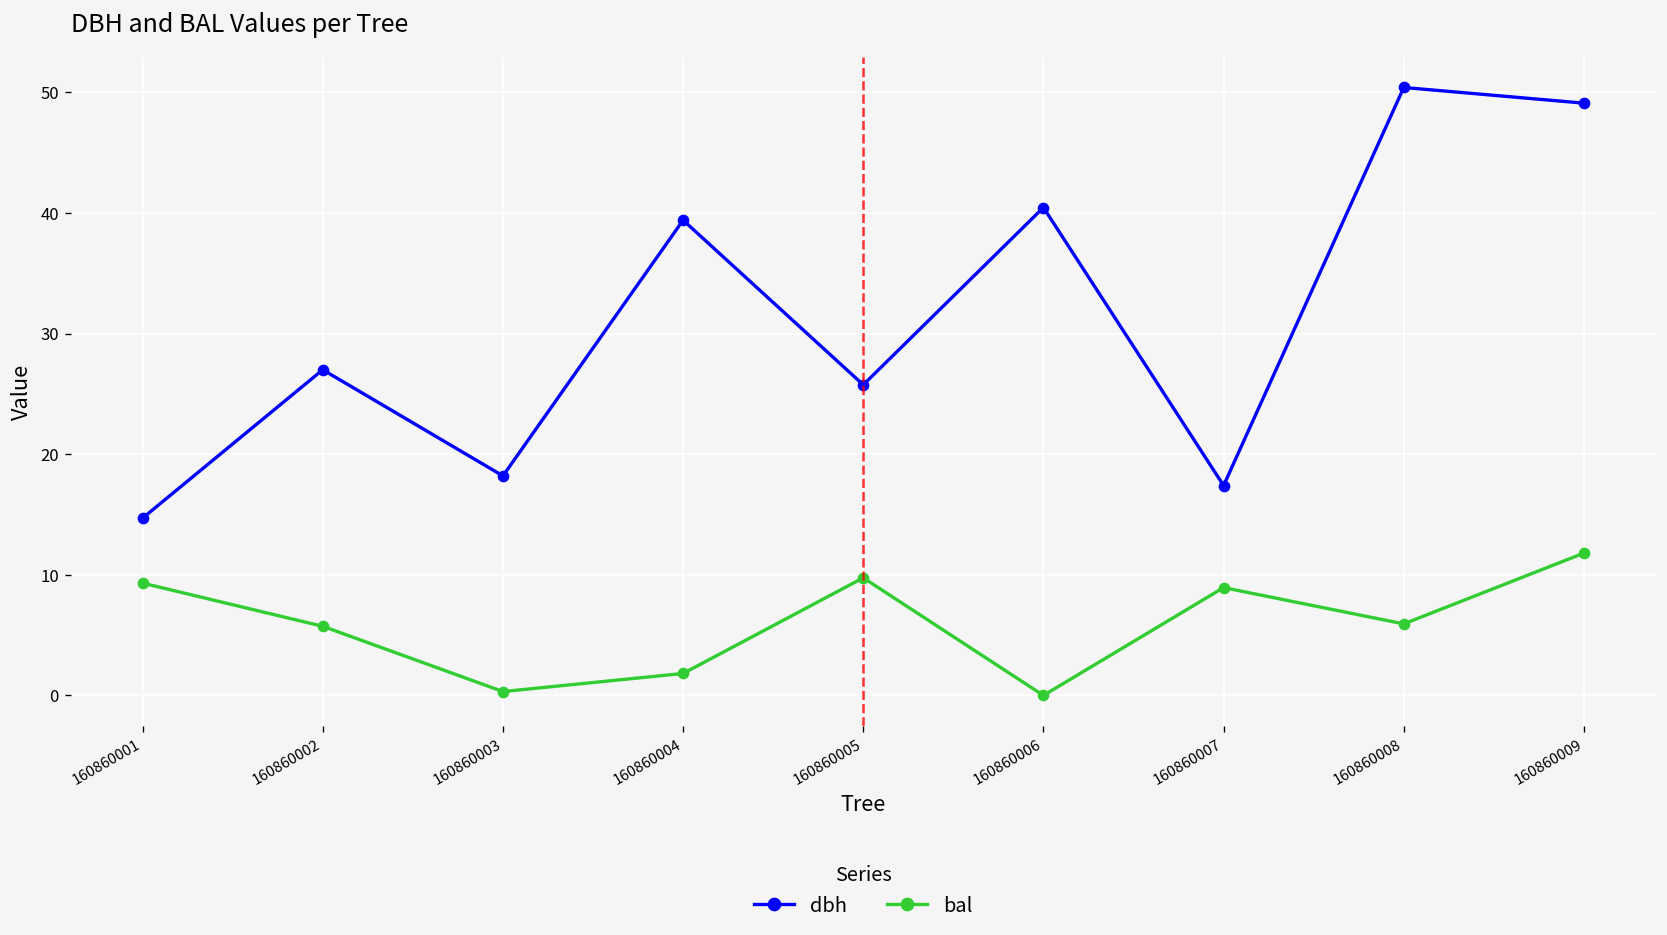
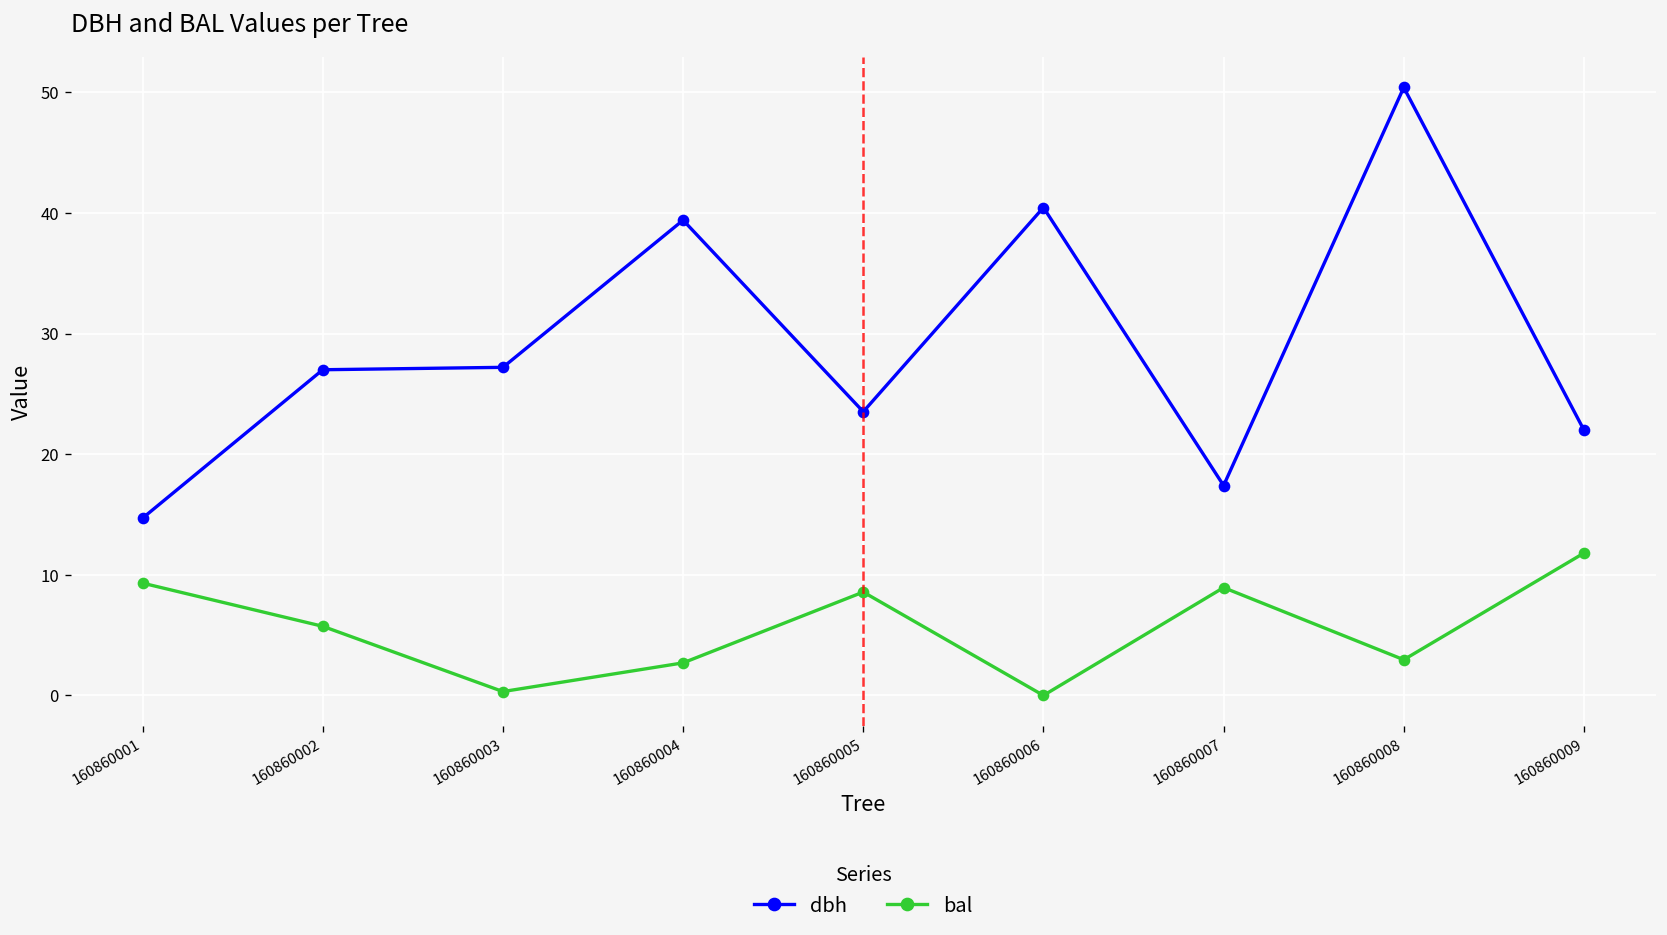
  {
    "dbh": {
      "160860001": 14.7,
      "160860002": 27.0,
-     "160860003": 18.2,
+     "160860003": 27.2,
      "160860004": 39.4,
-     "160860005": 25.8,
+     "160860005": 23.5,
      "160860006": 40.5,
      "160860007": 17.4,
      "160860008": 50.4,
-     "160860009": 49.1
+     "160860009": 22.0
    },
    "bal": {
      "160860001": 9.3,
      "160860002": 5.7,
      "160860003": 0.3,
-     "160860004": 1.8,
-     "160860005": 9.8,
+     "160860004": 2.7,
+     "160860005": 8.6,
      "160860006": 0.0,
      "160860007": 8.9,
-     "160860008": 5.9,
+     "160860008": 3.0,
      "160860009": 11.8
    }
  }
